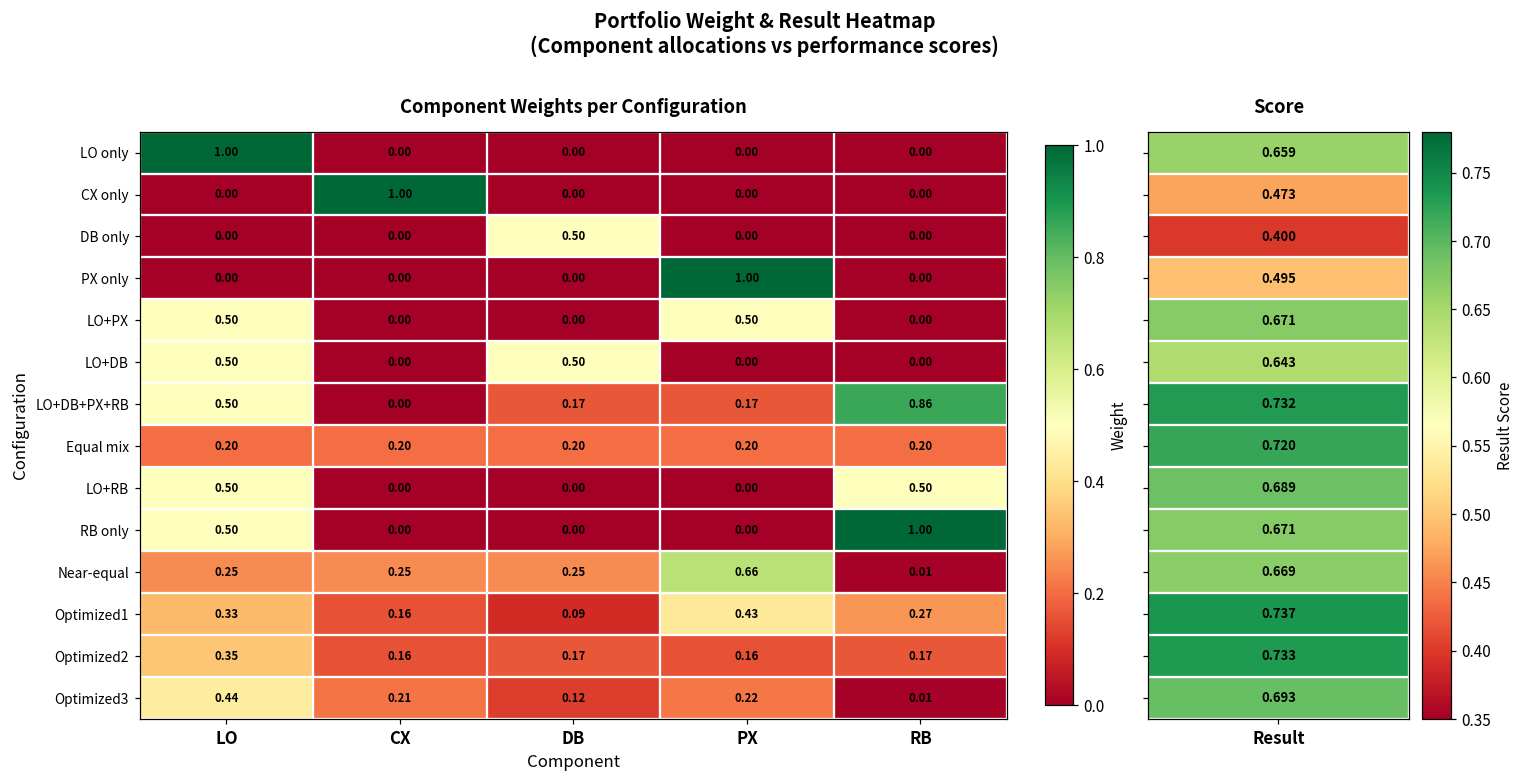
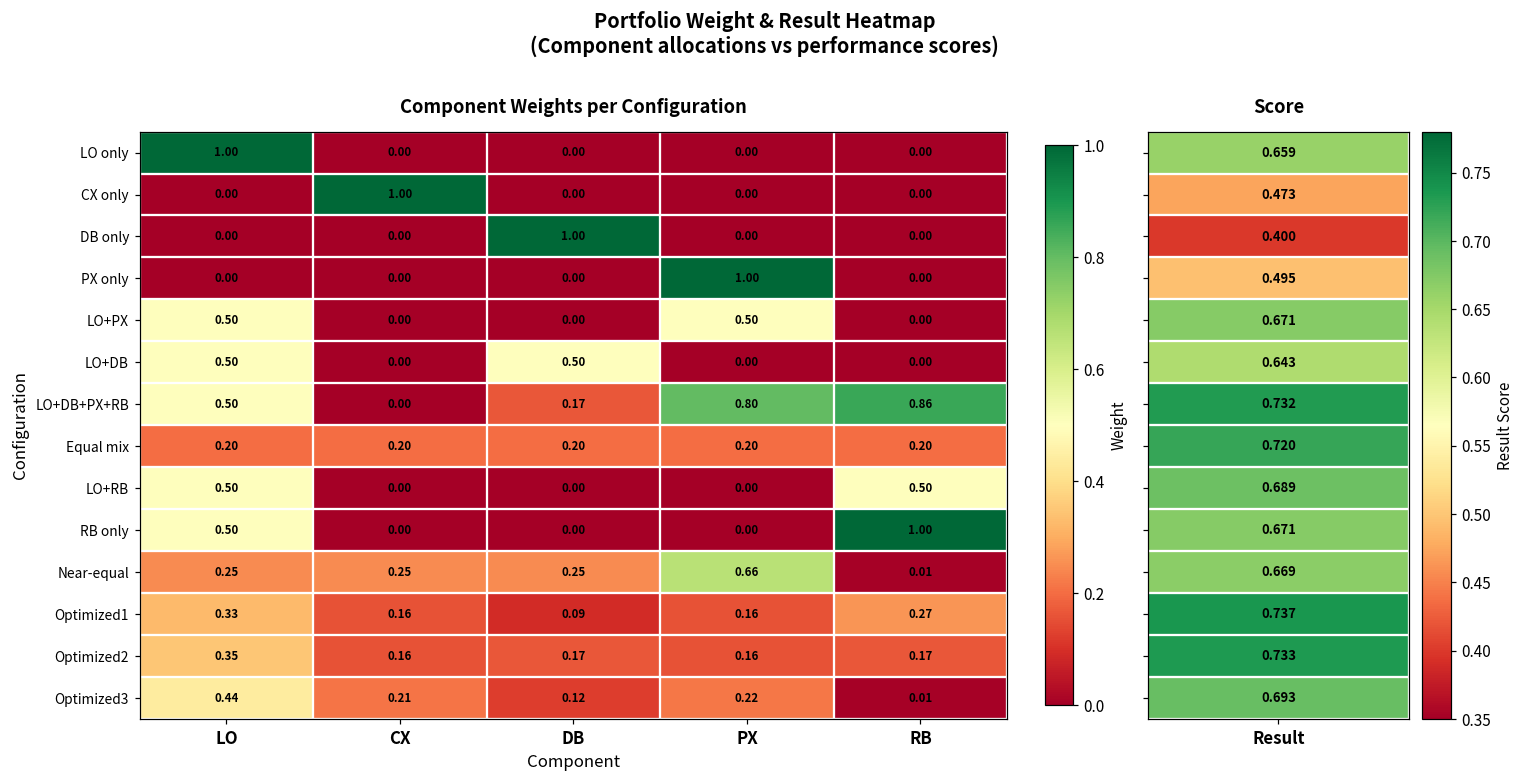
  {
    "Component Weights per Configuration": {
      "LO only": {
        "LO": 1.00,
        "CX": 0.00,
        "DB": 0.00,
        "PX": 0.00,
        "RB": 0.00
      },
      "CX only": {
        "LO": 0.00,
        "CX": 1.00,
        "DB": 0.00,
        "PX": 0.00,
        "RB": 0.00
      },
      "DB only": {
        "LO": 0.00,
        "CX": 0.00,
-       "DB": 0.50,
+       "DB": 1.00,
        "PX": 0.00,
        "RB": 0.00
      },
      "PX only": {
        "LO": 0.00,
        "CX": 0.00,
        "DB": 0.00,
        "PX": 1.00,
        "RB": 0.00
      },
      "LO+PX": {
        "LO": 0.50,
        "CX": 0.00,
        "DB": 0.00,
        "PX": 0.50,
        "RB": 0.00
      },
      "LO+DB": {
        "LO": 0.50,
        "CX": 0.00,
        "DB": 0.50,
        "PX": 0.00,
        "RB": 0.00
      },
      "LO+DB+PX+RB": {
        "LO": 0.50,
        "CX": 0.00,
        "DB": 0.17,
-       "PX": 0.17,
+       "PX": 0.80,
        "RB": 0.86
      },
      "Equal mix": {
        "LO": 0.20,
        "CX": 0.20,
        "DB": 0.20,
        "PX": 0.20,
        "RB": 0.20
      },
      "LO+RB": {
        "LO": 0.50,
        "CX": 0.00,
        "DB": 0.00,
        "PX": 0.00,
        "RB": 0.50
      },
      "RB only": {
        "LO": 0.50,
        "CX": 0.00,
        "DB": 0.00,
        "PX": 0.00,
        "RB": 1.00
      },
      "Near-equal": {
        "LO": 0.25,
        "CX": 0.25,
        "DB": 0.25,
        "PX": 0.66,
        "RB": 0.01
      },
      "Optimized1": {
        "LO": 0.33,
        "CX": 0.16,
        "DB": 0.09,
-       "PX": 0.43,
+       "PX": 0.16,
        "RB": 0.27
      },
      "Optimized2": {
        "LO": 0.35,
        "CX": 0.16,
        "DB": 0.17,
        "PX": 0.16,
        "RB": 0.17
      },
      "Optimized3": {
        "LO": 0.44,
        "CX": 0.21,
        "DB": 0.12,
        "PX": 0.22,
        "RB": 0.01
      }
    }
  }
